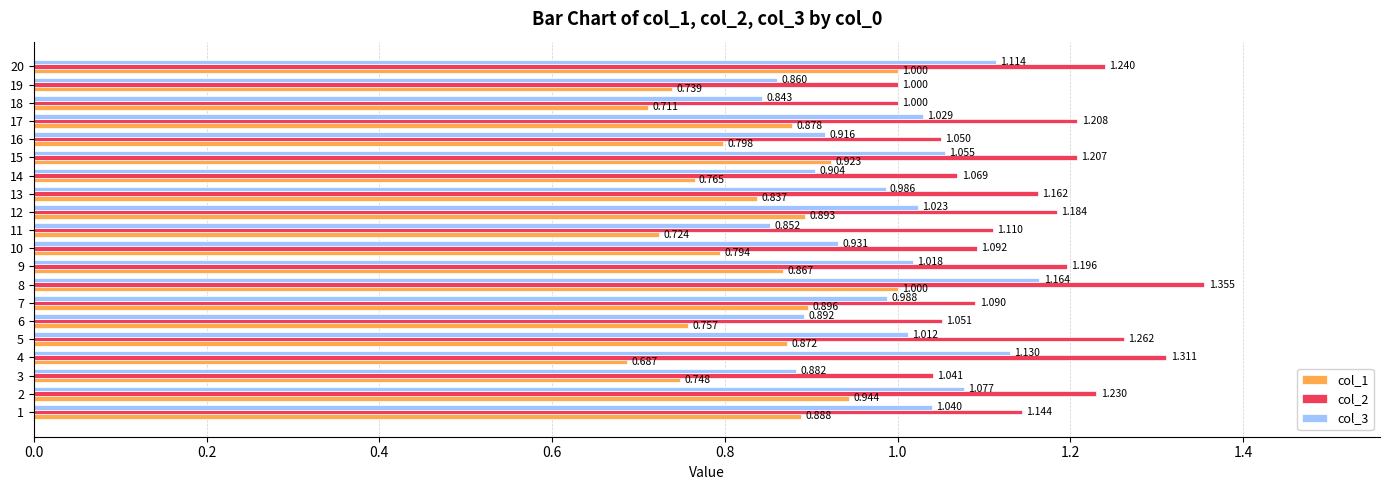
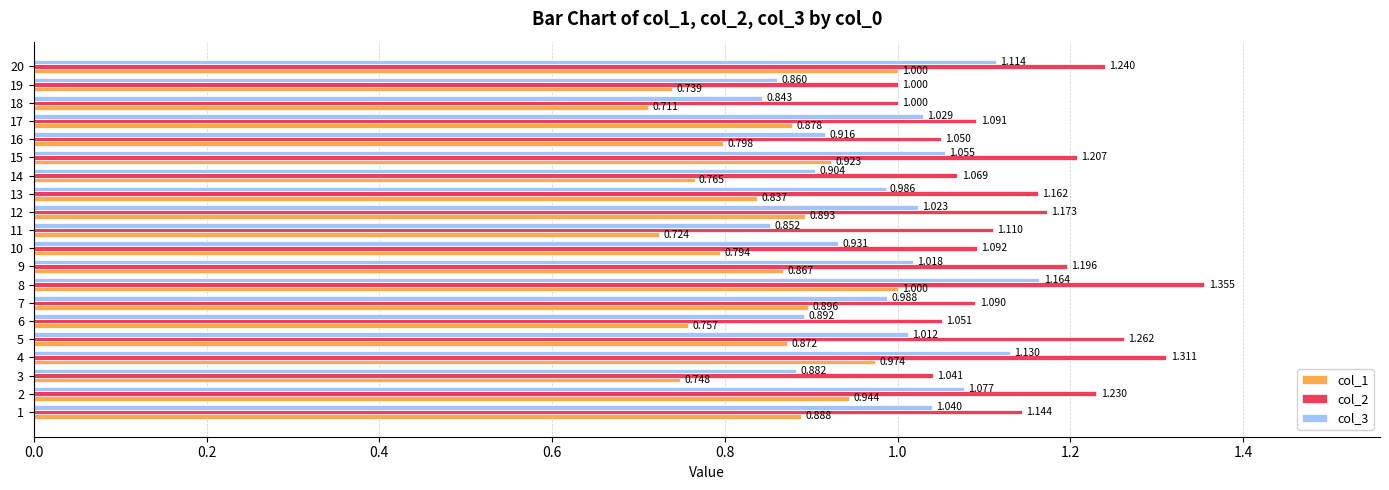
  {
    "col_1": {
      "20": 1.000,
      "19": 0.739,
      "18": 0.711,
      "17": 0.878,
      "16": 0.798,
      "15": 0.923,
      "14": 0.765,
      "13": 0.837,
      "12": 0.893,
      "11": 0.724,
      "10": 0.794,
      "9": 0.867,
      "8": 1.000,
      "7": 0.896,
      "6": 0.757,
      "5": 0.872,
-     "4": 0.687,
+     "4": 0.974,
      "3": 0.748,
      "2": 0.944,
      "1": 0.888
    },
    "col_2": {
      "20": 1.240,
      "19": 1.000,
      "18": 1.000,
-     "17": 1.208,
+     "17": 1.091,
      "16": 1.050,
      "15": 1.207,
      "14": 1.069,
      "13": 1.162,
-     "12": 1.184,
+     "12": 1.173,
      "11": 1.110,
      "10": 1.092,
      "9": 1.196,
      "8": 1.355,
      "7": 1.090,
      "6": 1.051,
      "5": 1.262,
      "4": 1.311,
      "3": 1.041,
      "2": 1.230,
      "1": 1.144
    },
    "col_3": {
      "20": 1.114,
      "19": 0.860,
      "18": 0.843,
      "17": 1.029,
      "16": 0.916,
      "15": 1.055,
      "14": 0.904,
      "13": 0.986,
      "12": 1.023,
      "11": 0.852,
      "10": 0.931,
      "9": 1.018,
      "8": 1.164,
      "7": 0.988,
      "6": 0.892,
      "5": 1.012,
      "4": 1.130,
      "3": 0.882,
      "2": 1.077,
      "1": 1.040
    }
  }
